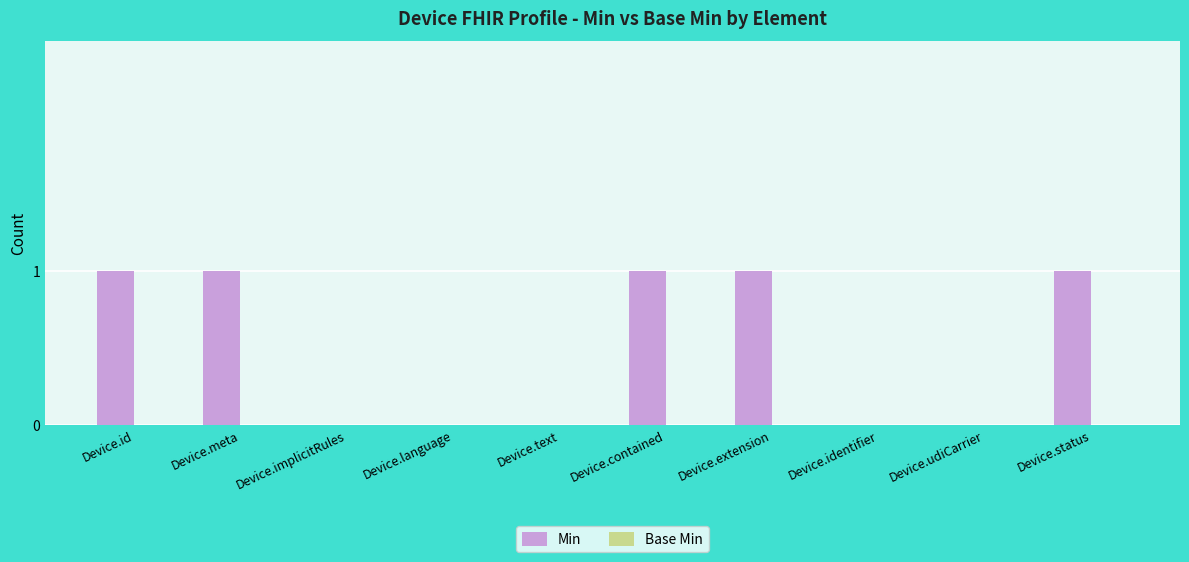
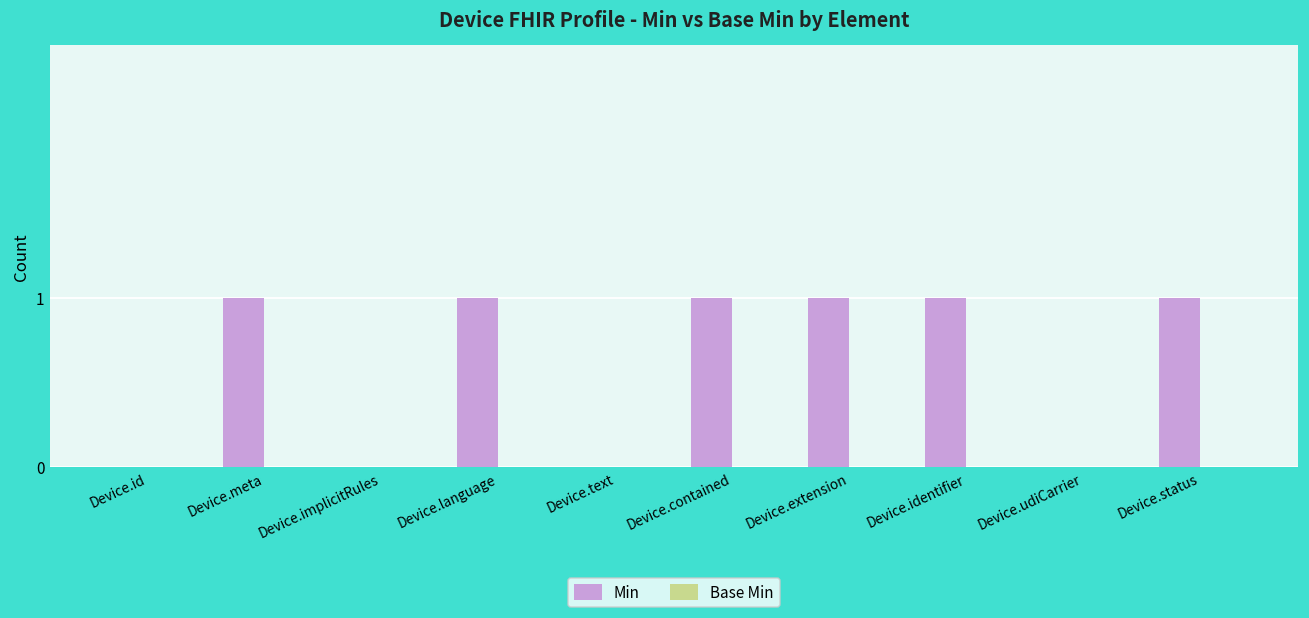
  {
    "Min": {
-     "Device.id": 1,
+     "Device.id": 0,
      "Device.meta": 1,
      "Device.implicitRules": 0,
-     "Device.language": 0,
+     "Device.language": 1,
      "Device.text": 0,
      "Device.contained": 1,
      "Device.extension": 1,
-     "Device.identifier": 0,
+     "Device.identifier": 1,
      "Device.udiCarrier": 0,
      "Device.status": 1
    },
    "Base Min": {
      "Device.id": 0,
      "Device.meta": 0,
      "Device.implicitRules": 0,
      "Device.language": 0,
      "Device.text": 0,
      "Device.contained": 0,
      "Device.extension": 0,
      "Device.identifier": 0,
      "Device.udiCarrier": 0,
      "Device.status": 0
    }
  }
